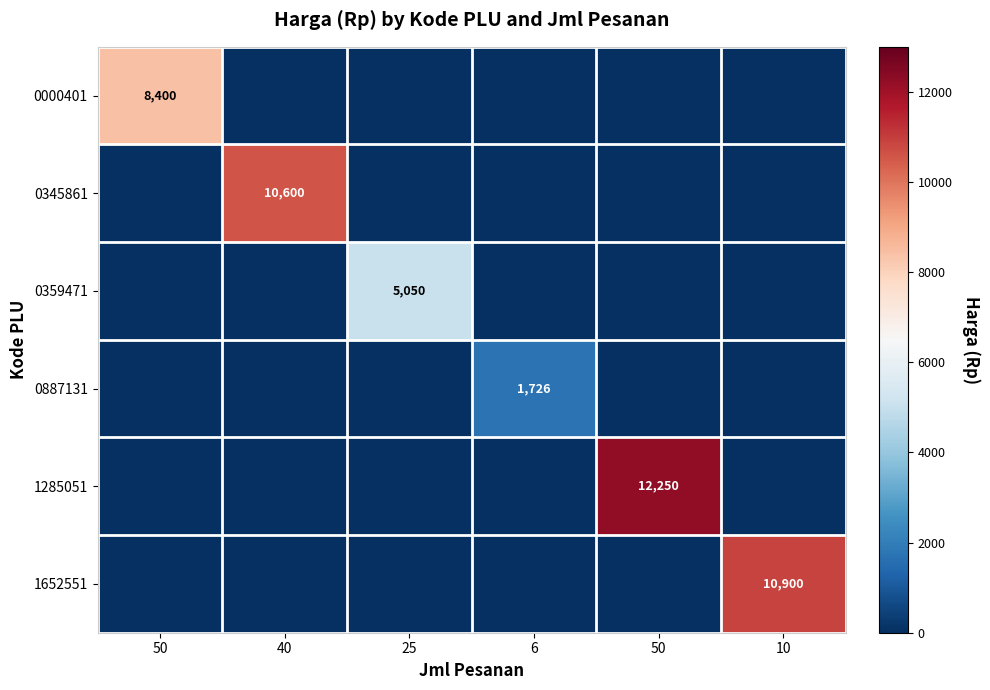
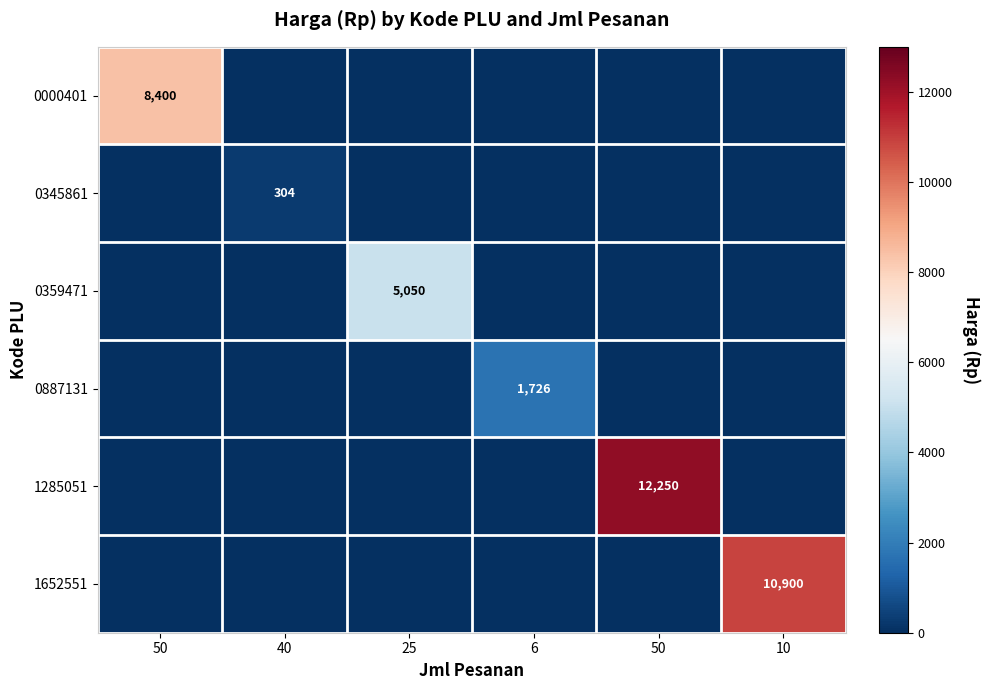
  {
    "0345861": {
-     "40": "10,600"
+     "40": "304"
    },
    "0359471": {
      "25": "5,050"
    },
    "0887131": {
      "6": "1,726"
    },
    "1652551": {
      "10": "10,900"
    }
  }
